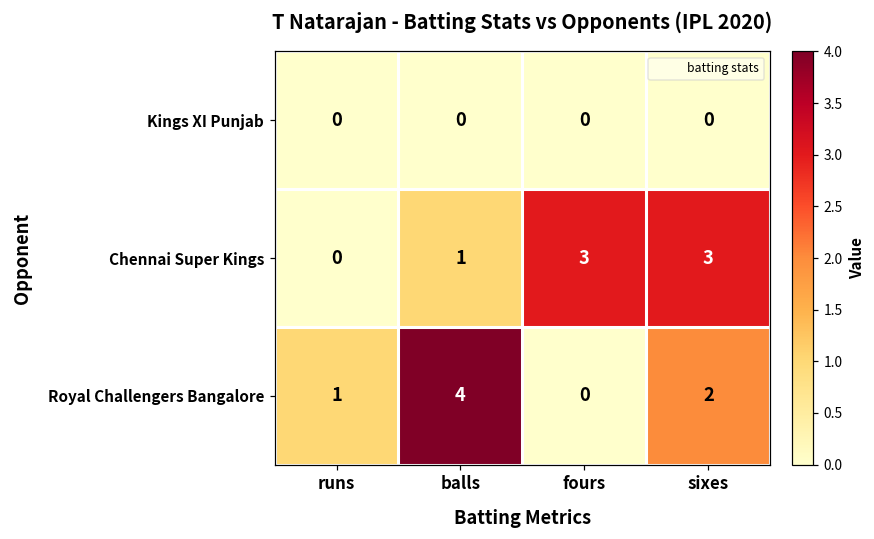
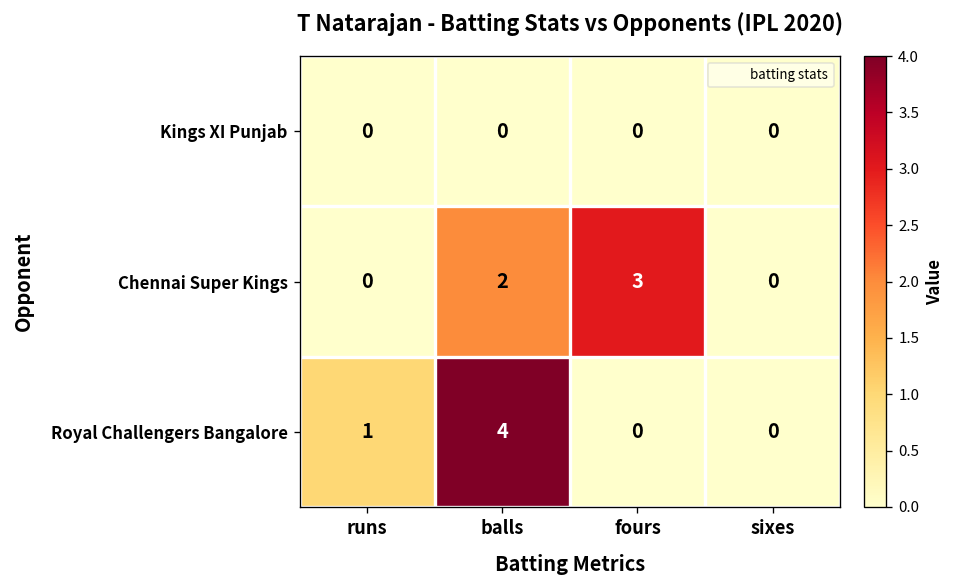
  {
    "Kings XI Punjab": {
      "runs": 0,
      "balls": 0,
      "fours": 0,
      "sixes": 0
    },
    "Chennai Super Kings": {
      "runs": 0,
-     "balls": 1,
+     "balls": 2,
      "fours": 3,
-     "sixes": 3
+     "sixes": 0
    },
    "Royal Challengers Bangalore": {
      "runs": 1,
      "balls": 4,
      "fours": 0,
-     "sixes": 2
+     "sixes": 0
    }
  }
